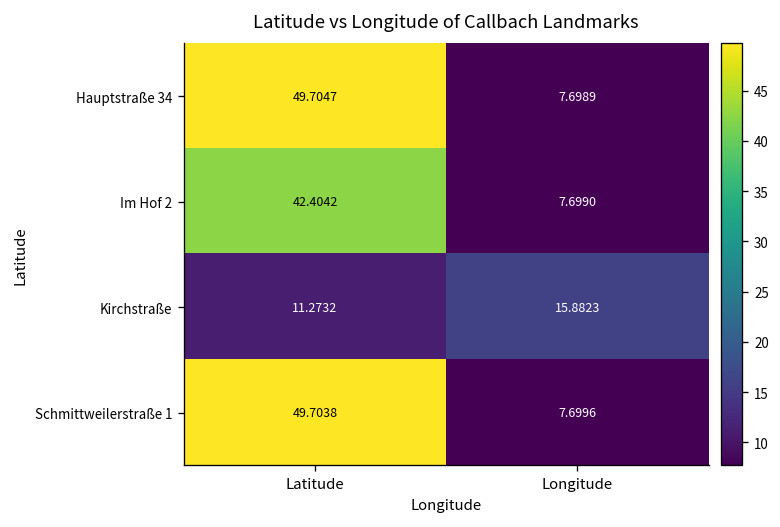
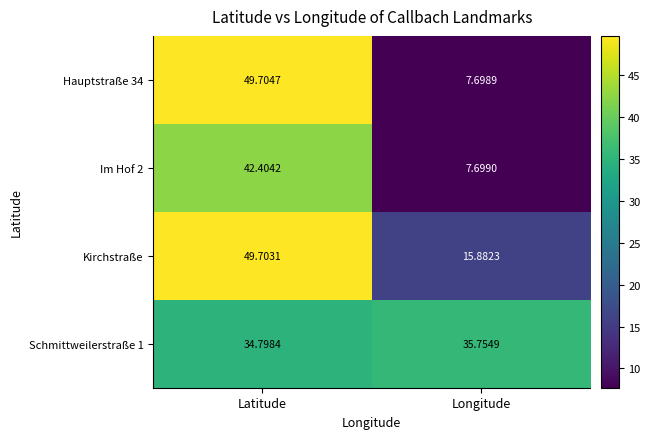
  {
    "Hauptstraße 34": {
      "Latitude": 49.7047,
      "Longitude": 7.6989
    },
    "Im Hof 2": {
      "Latitude": 42.4042,
      "Longitude": 7.6990
    },
    "Kirchstraße": {
-     "Latitude": 11.2732,
+     "Latitude": 49.7031,
      "Longitude": 15.8823
    },
    "Schmittweilerstraße 1": {
-     "Latitude": 49.7038,
-     "Longitude": 7.6996
+     "Latitude": 34.7984,
+     "Longitude": 35.7549
    }
  }
